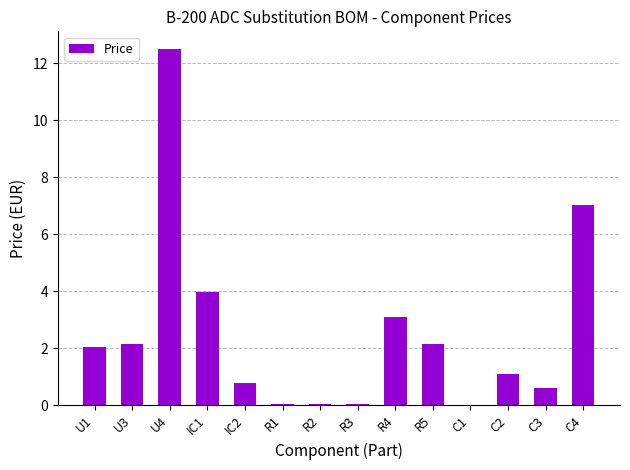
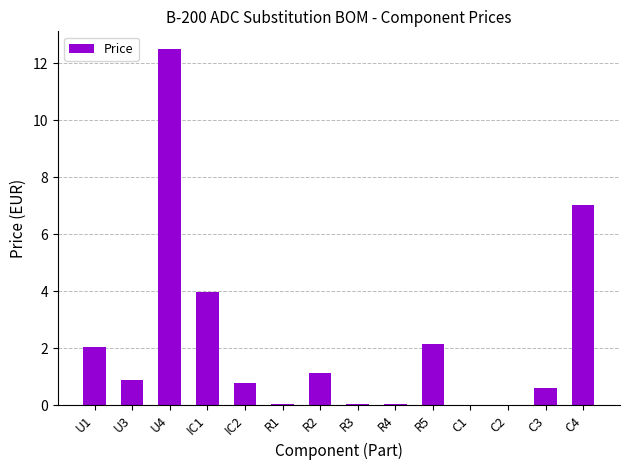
  {
    "U1": 2.0,
-   "U3": 2.2,
+   "U3": 0.9,
    "U4": 12.5,
    "IC1": 4.0,
    "IC2": 0.8,
-   "R2": 0.0,
-   "R4": 3.1,
+   "R2": 1.1,
+   "R4": 0.0,
    "R5": 2.2,
-   "C2": 1.1,
+   "C2": 0.0,
    "C3": 0.6,
    "C4": 7.0
  }
